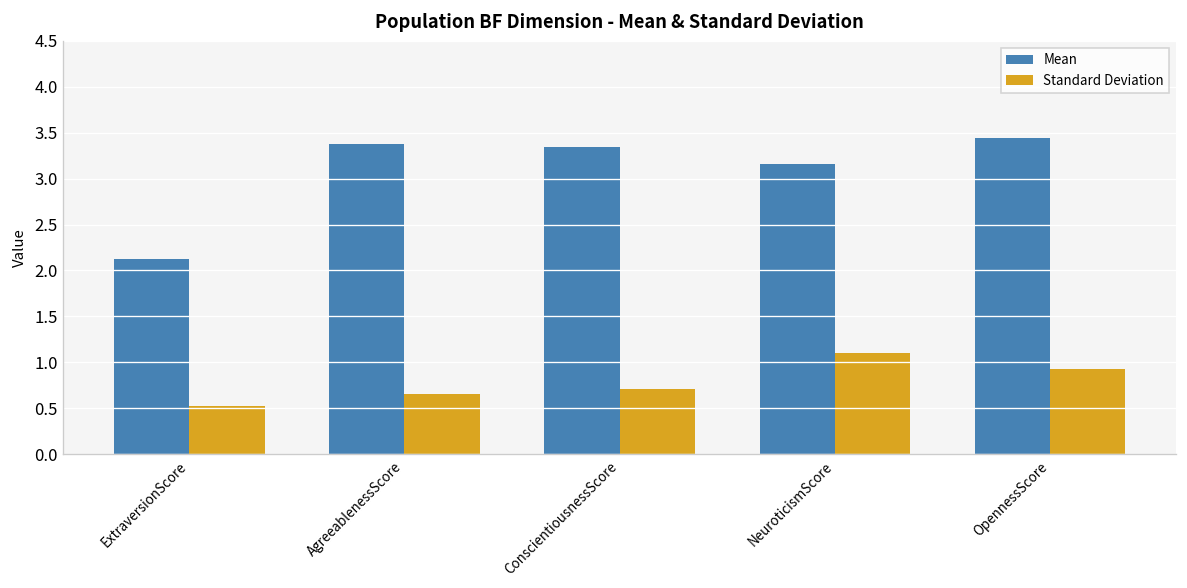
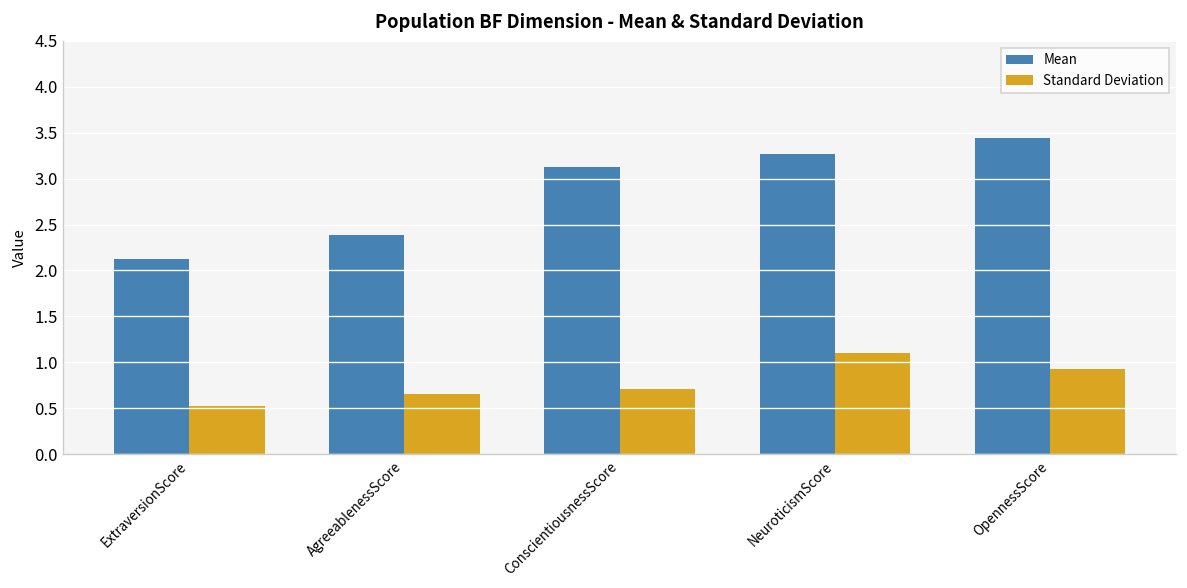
  {
    "Mean": {
      "ExtraversionScore": 2.1,
-     "AgreeablenessScore": 3.4,
-     "ConscientiousnessScore": 3.3,
-     "NeuroticismScore": 3.2,
+     "AgreeablenessScore": 2.4,
+     "ConscientiousnessScore": 3.1,
+     "NeuroticismScore": 3.3,
      "OpennessScore": 3.4
    },
    "Standard Deviation": {
      "ExtraversionScore": 0.5,
      "AgreeablenessScore": 0.7,
      "ConscientiousnessScore": 0.7,
      "NeuroticismScore": 1.1,
      "OpennessScore": 0.9
    }
  }
